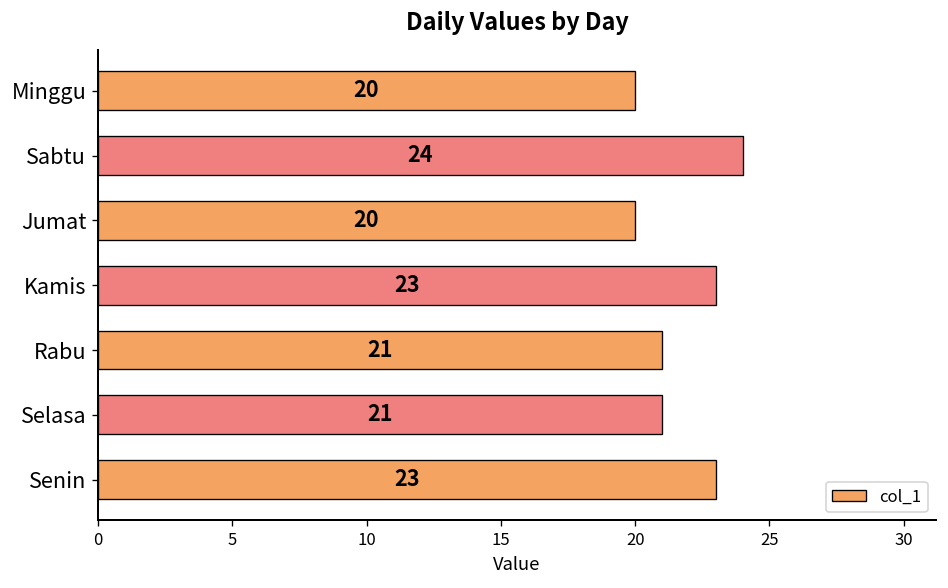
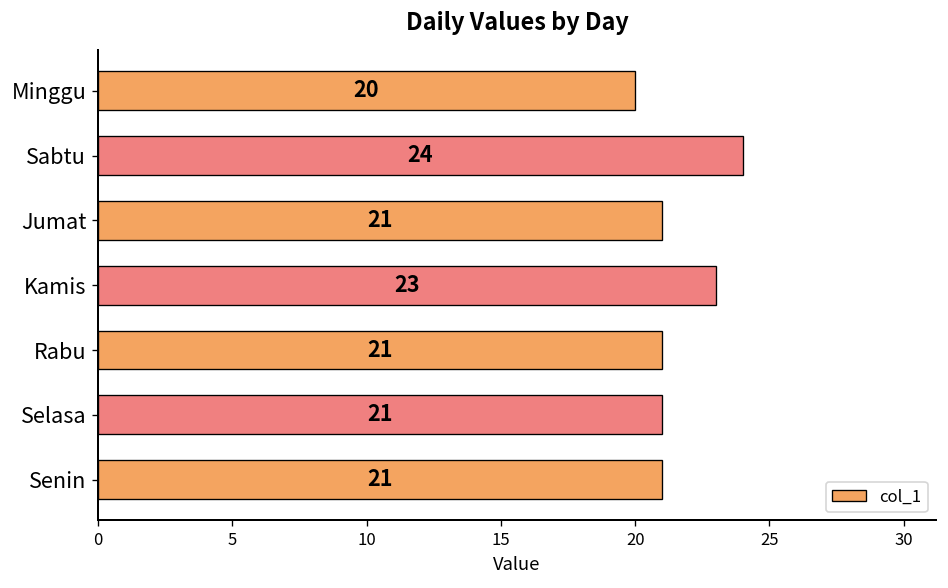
  {
    "Minggu": 20,
    "Sabtu": 24,
-   "Jumat": 20,
+   "Jumat": 21,
    "Kamis": 23,
    "Rabu": 21,
    "Selasa": 21,
-   "Senin": 23
+   "Senin": 21
  }
